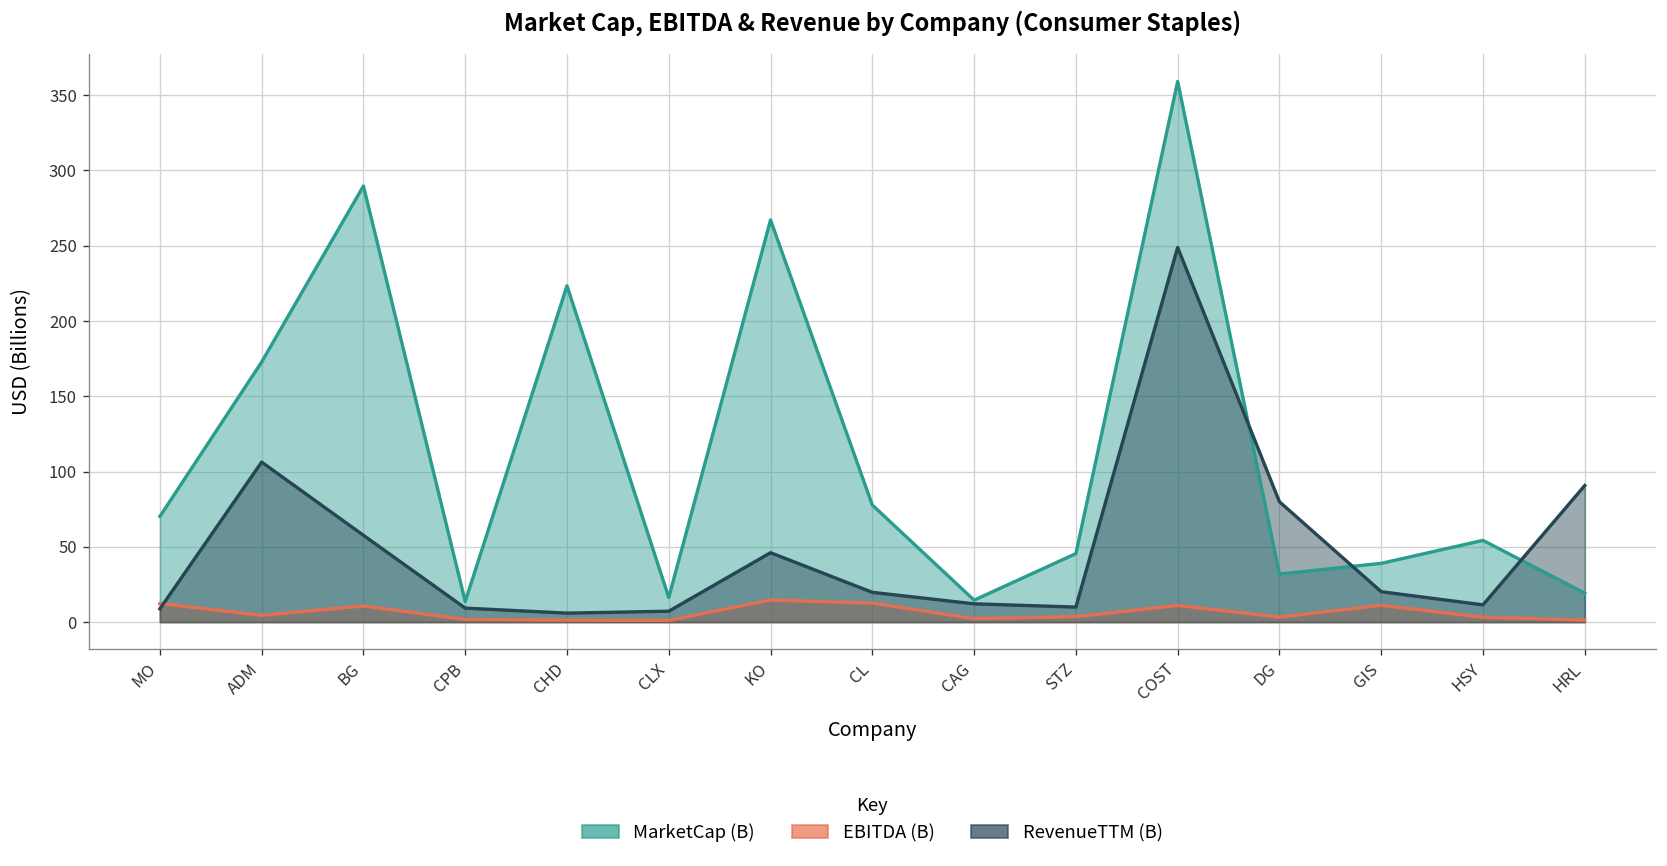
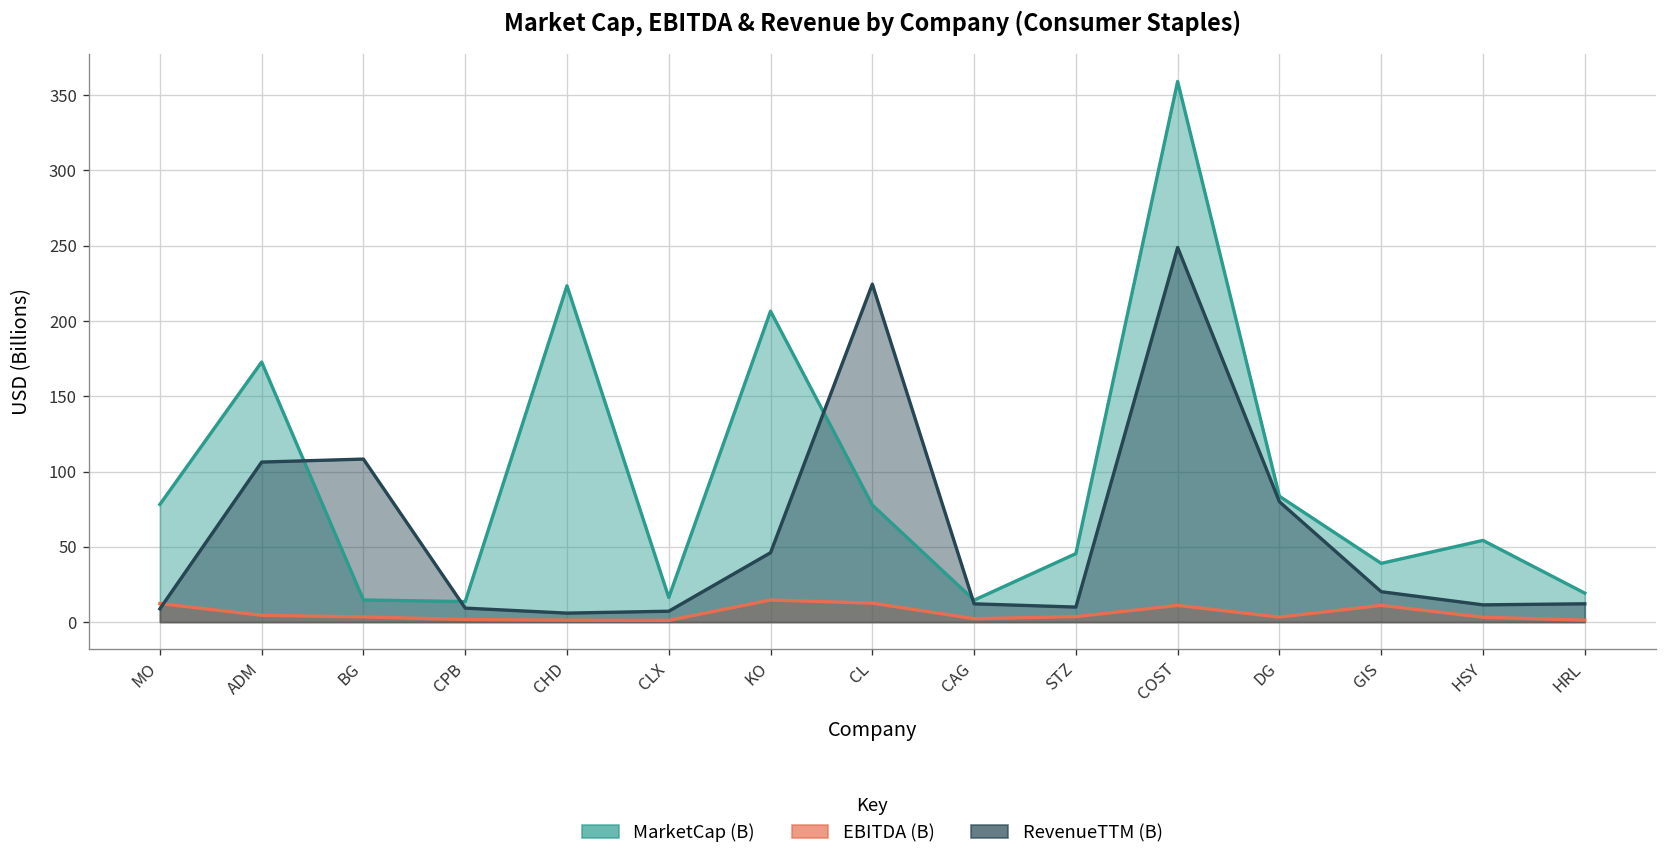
  {
    "MarketCap (B)": {
-     "MO": 70,
+     "MO": 78,
      "ADM": 173,
-     "BG": 290,
+     "BG": 15,
      "CPB": 14,
      "CHD": 223,
      "CLX": 16,
-     "KO": 267,
+     "KO": 207,
      "CL": 78,
      "CAG": 15,
      "STZ": 45,
      "COST": 359,
-     "DG": 32,
+     "DG": 84,
      "GIS": 39,
      "HSY": 54,
      "HRL": 19
    },
    "EBITDA (B)": {
      "MO": 12,
      "ADM": 5,
-     "BG": 11,
+     "BG": 3,
      "CPB": 2,
      "CHD": 1,
      "CLX": 1,
      "KO": 15,
      "CL": 13,
      "CAG": 2,
      "STZ": 4,
      "COST": 11,
      "DG": 3,
      "GIS": 11,
      "HSY": 3,
      "HRL": 1
    },
    "RevenueTTM (B)": {
      "MO": 9,
      "ADM": 106,
-     "BG": 58,
+     "BG": 108,
      "CPB": 9,
      "CHD": 6,
      "CLX": 7,
      "KO": 46,
-     "CL": 20,
+     "CL": 224,
      "CAG": 12,
      "STZ": 10,
      "COST": 249,
      "DG": 80,
      "GIS": 20,
      "HSY": 11,
-     "HRL": 91
+     "HRL": 12
    }
  }
